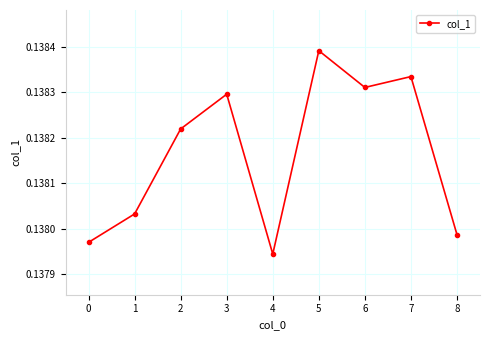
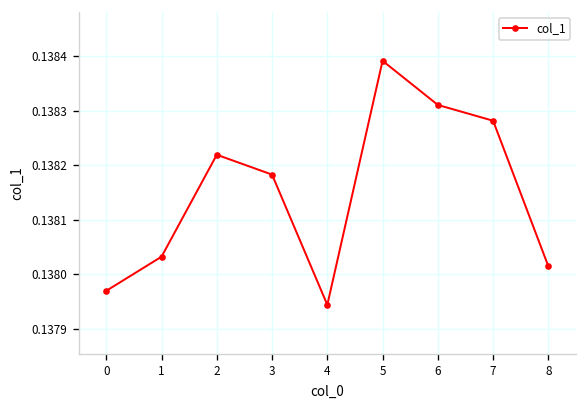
  {
    "0": 0.13797,
    "1": 0.13803,
    "2": 0.13822,
-   "3": 0.13830,
+   "3": 0.13818,
    "4": 0.13794,
    "5": 0.13839,
    "6": 0.13831,
-   "7": 0.13833,
-   "8": 0.13799
+   "7": 0.13828,
+   "8": 0.13801
  }
